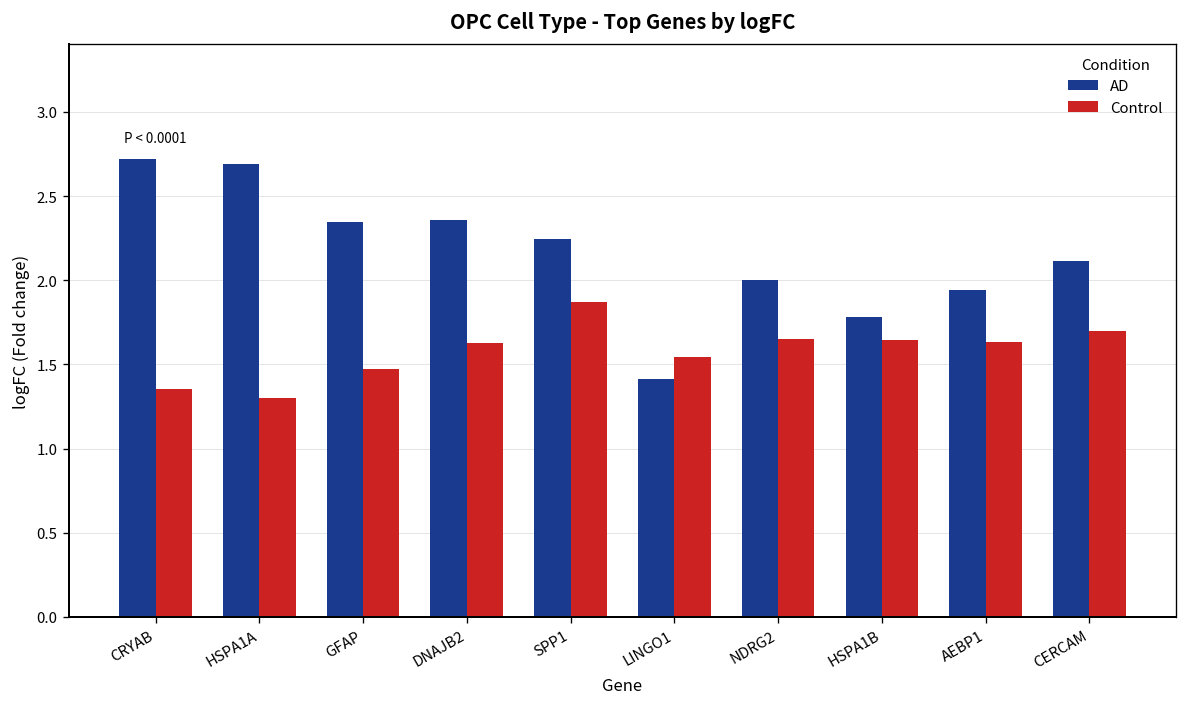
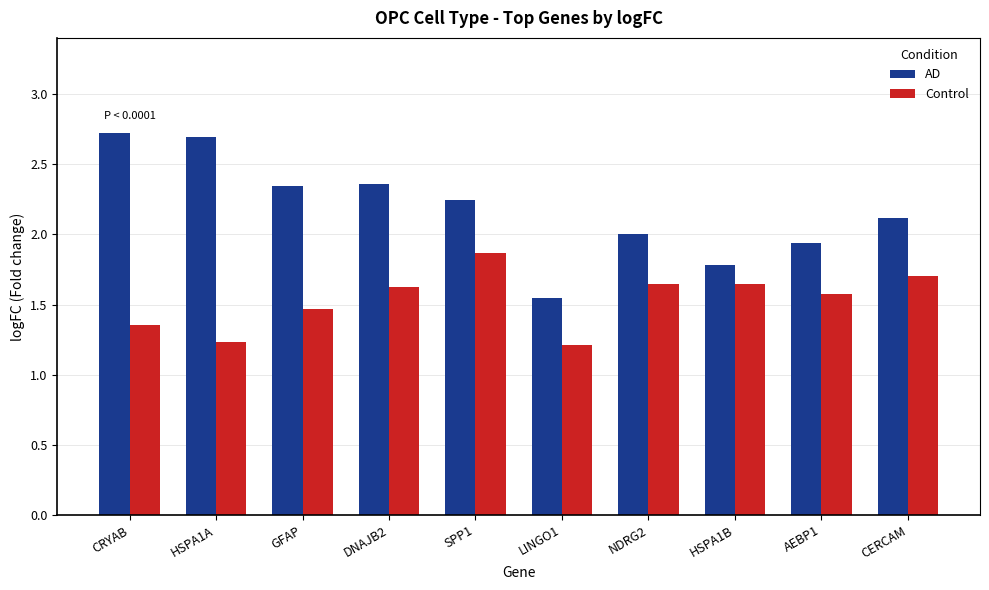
  {
    "AD": {
      "HSPA1A": 2.69,
      "GFAP": 2.35,
      "DNAJB2": 2.36,
      "SPP1": 2.24,
-     "LINGO1": 1.41,
+     "LINGO1": 1.55,
      "NDRG2": 2.00,
      "HSPA1B": 1.78,
      "AEBP1": 1.94,
      "CERCAM": 2.12
    },
    "Control": {
      "CRYAB": 1.35,
-     "HSPA1A": 1.30,
+     "HSPA1A": 1.24,
      "GFAP": 1.47,
      "DNAJB2": 1.63,
      "SPP1": 1.87,
-     "LINGO1": 1.55,
+     "LINGO1": 1.22,
      "NDRG2": 1.65,
      "HSPA1B": 1.64,
-     "AEBP1": 1.63,
+     "AEBP1": 1.57,
      "CERCAM": 1.70
    }
  }
